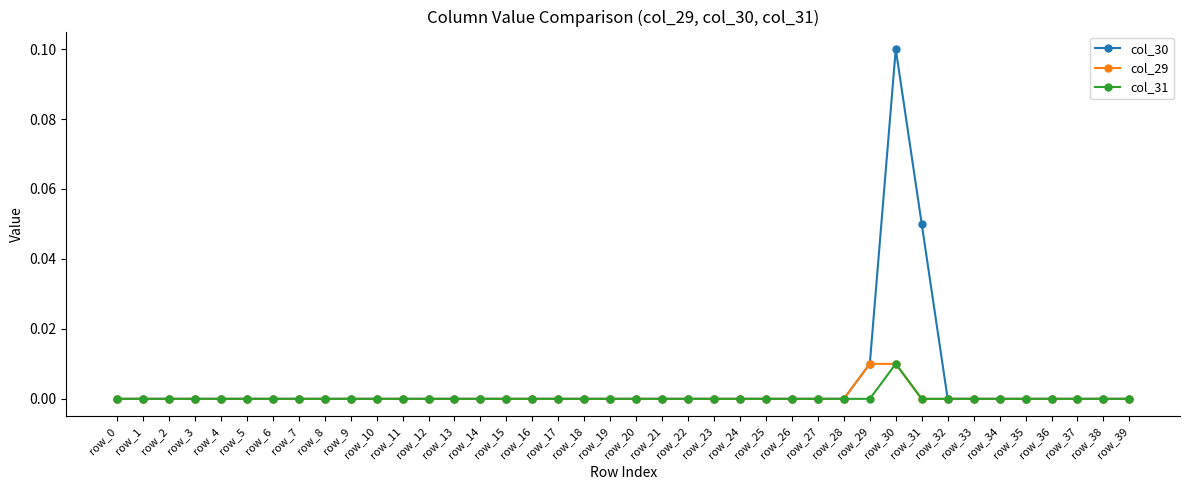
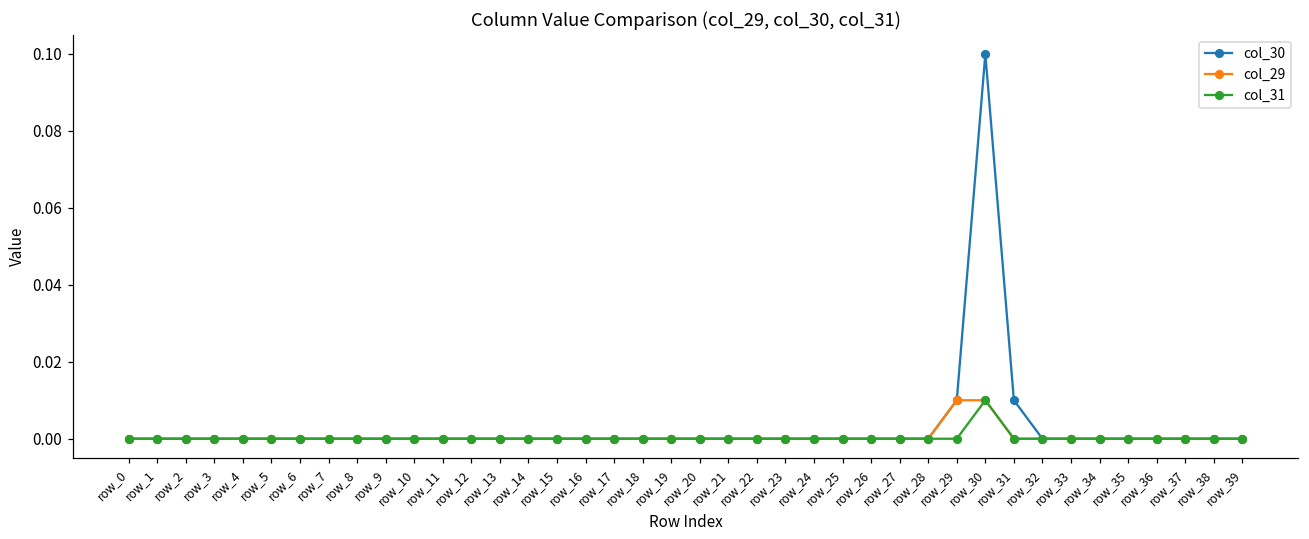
  {
    "col_30": {
      "row_30": 0.10,
-     "row_31": 0.05
+     "row_31": 0.01
    },
    "col_31": {
      "row_29": 0.00
    }
  }
